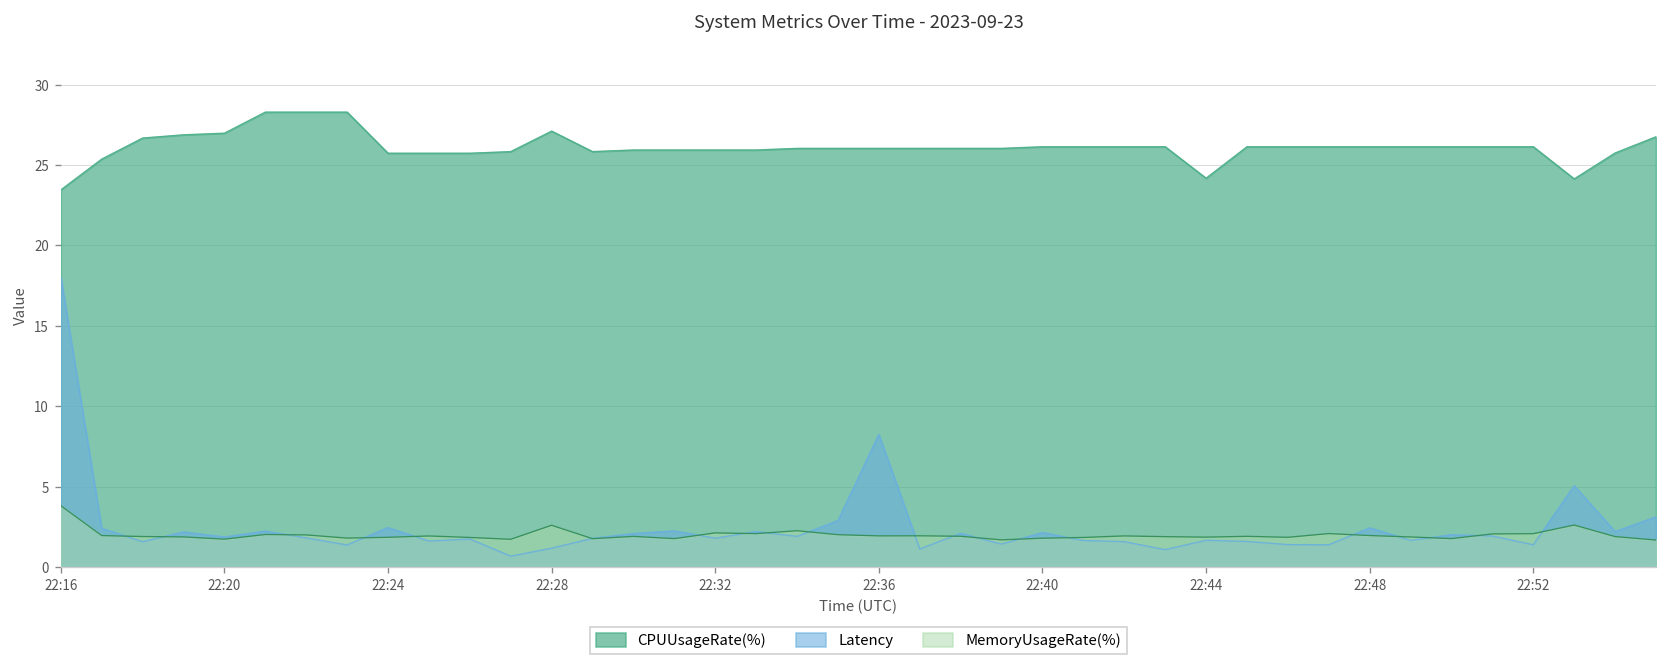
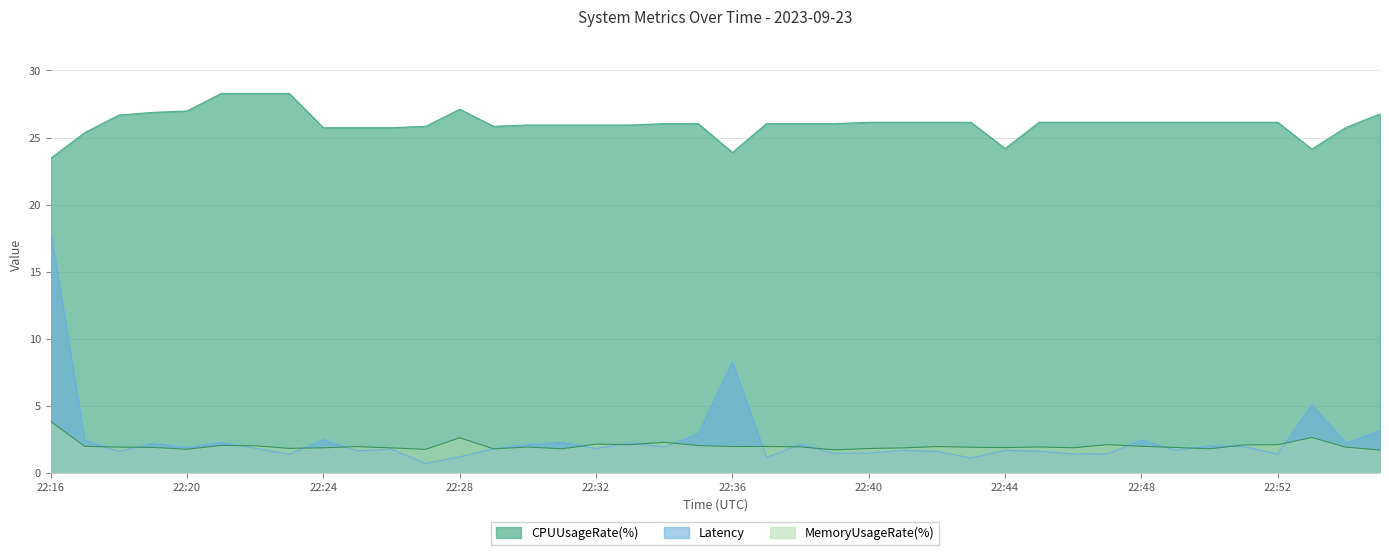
  {
    "CPUUsageRate(%)": {
      "22:16": 23.5,
      "22:20": 27.0,
      "22:24": 25.7,
      "22:28": 27.1,
      "22:32": 25.9,
-     "22:36": 26.0,
+     "22:36": 23.9,
      "22:40": 26.1,
      "22:44": 24.2,
      "22:48": 26.1,
      "22:52": 26.1
    },
    "Latency": {
      "22:16": 18.0,
      "22:24": 2.5,
      "22:28": 1.2,
      "22:32": 1.8,
      "22:36": 8.3,
-     "22:40": 2.2,
+     "22:40": 1.5,
      "22:44": 1.7,
      "22:48": 2.5,
      "22:52": 1.4
    },
    "MemoryUsageRate(%)": {
      "22:16": 3.8,
      "22:24": 1.9,
      "22:28": 2.6,
      "22:32": 2.1,
      "22:36": 2.0,
      "22:40": 1.8,
      "22:44": 1.9,
      "22:48": 2.0,
      "22:52": 2.1
    }
  }
